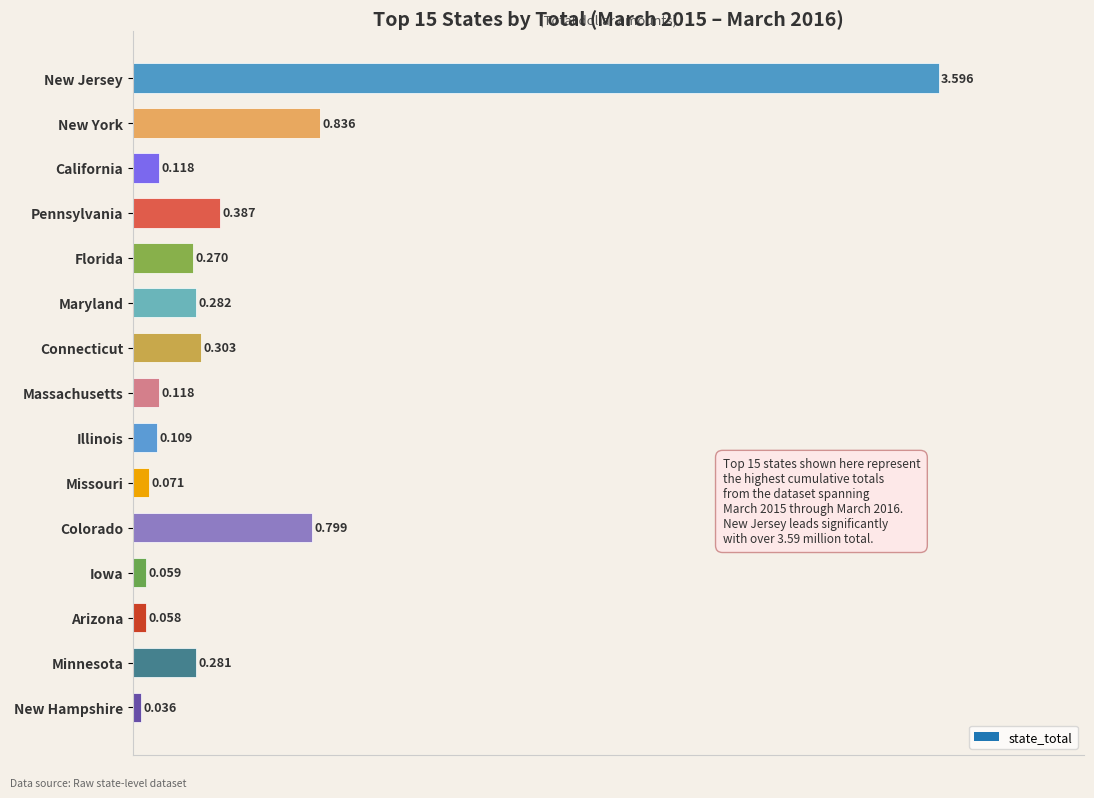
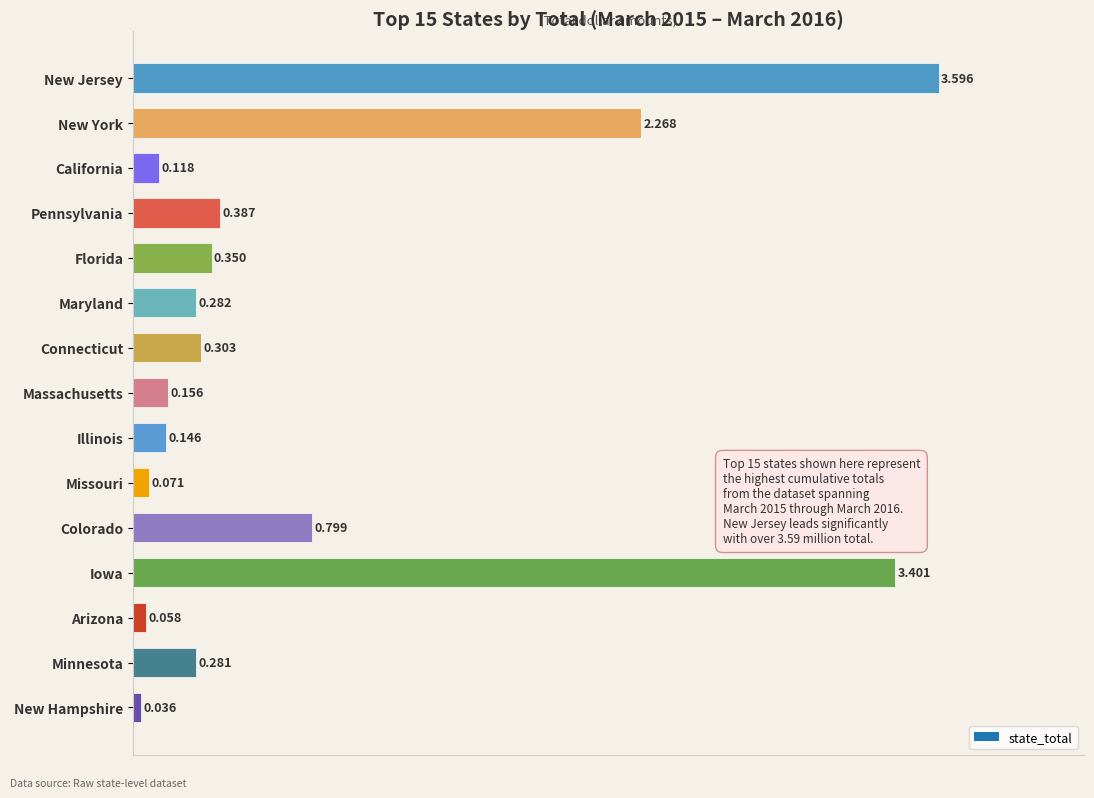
  {
    "New Jersey": 3.596,
-   "New York": 0.836,
+   "New York": 2.268,
    "California": 0.118,
    "Pennsylvania": 0.387,
-   "Florida": 0.270,
+   "Florida": 0.350,
    "Maryland": 0.282,
    "Connecticut": 0.303,
-   "Massachusetts": 0.118,
-   "Illinois": 0.109,
+   "Massachusetts": 0.156,
+   "Illinois": 0.146,
    "Missouri": 0.071,
    "Colorado": 0.799,
-   "Iowa": 0.059,
+   "Iowa": 3.401,
    "Arizona": 0.058,
    "Minnesota": 0.281,
    "New Hampshire": 0.036
  }
